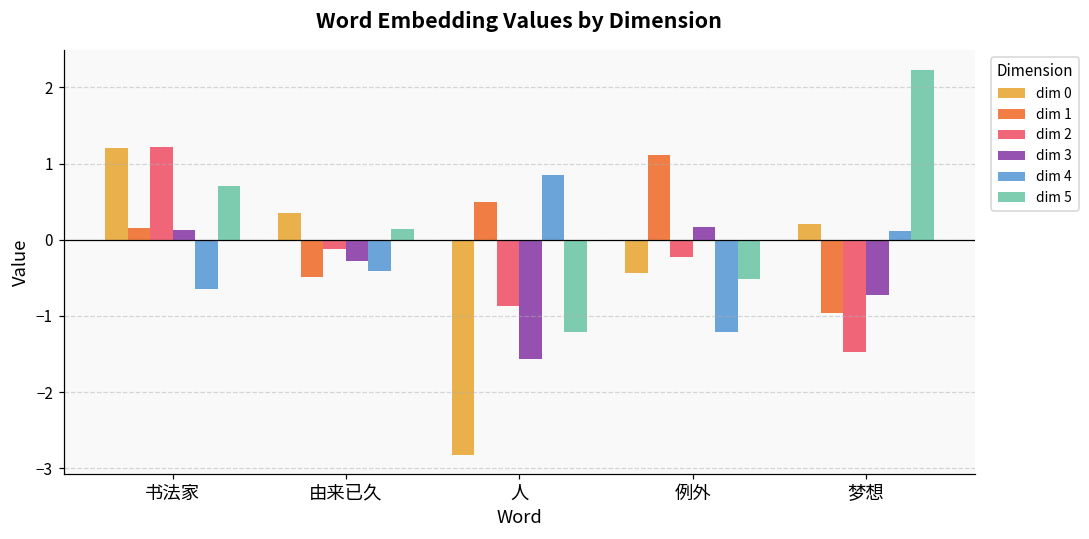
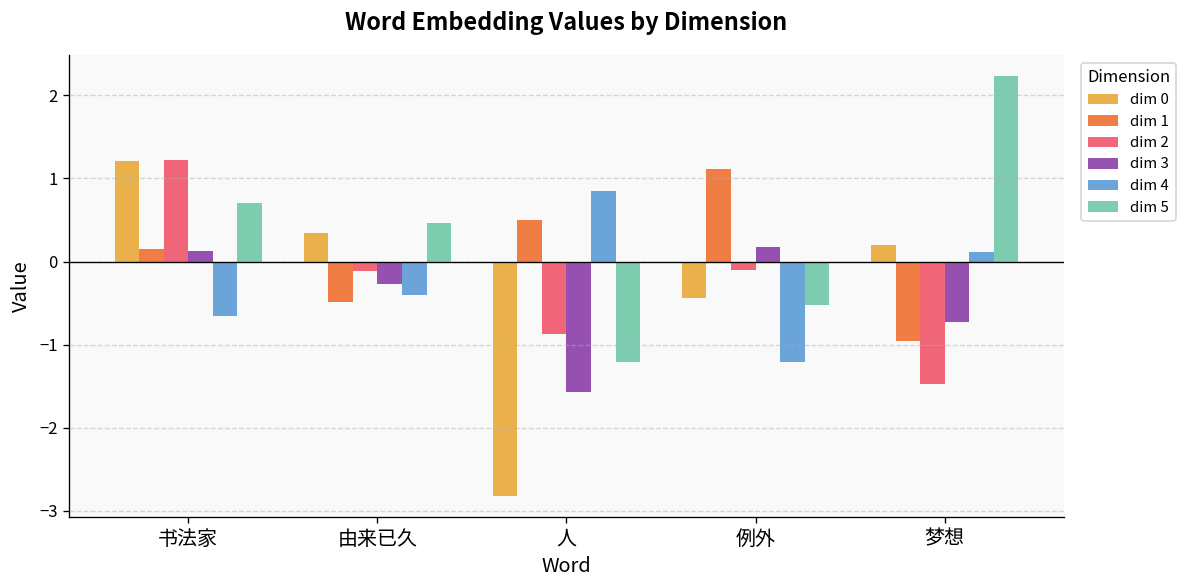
  {
    "dim 2": {
      "书法家": 1.2,
      "由来已久": -0.1,
      "人": -0.9,
-     "例外": -0.2,
+     "例外": -0.1,
      "梦想": -1.5
    },
    "dim 3": {
      "书法家": 0.1,
      "由来已久": -0.3,
      "人": -1.6,
      "例外": 0.2,
      "梦想": -0.7
    },
    "dim 4": {
      "书法家": -0.6,
      "由来已久": -0.4,
      "人": 0.8,
      "例外": -1.2,
      "梦想": 0.1
    },
    "dim 5": {
      "书法家": 0.7,
-     "由来已久": 0.1,
+     "由来已久": 0.5,
      "人": -1.2,
      "例外": -0.5,
      "梦想": 2.2
    }
  }
